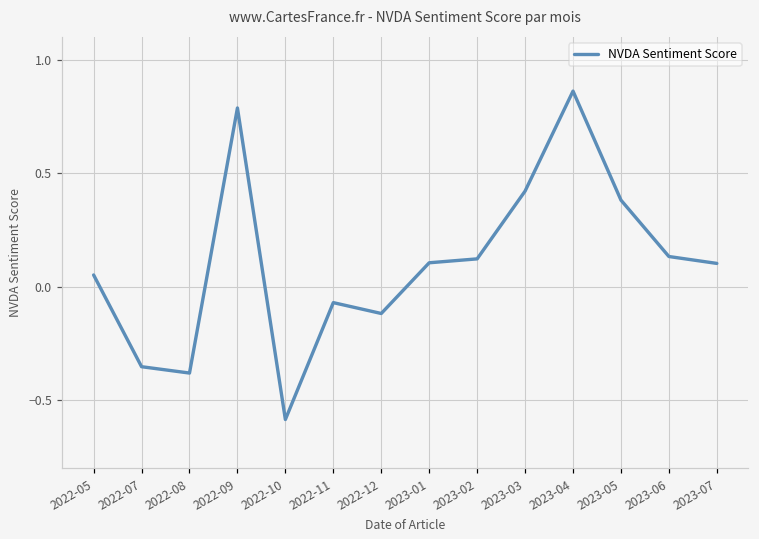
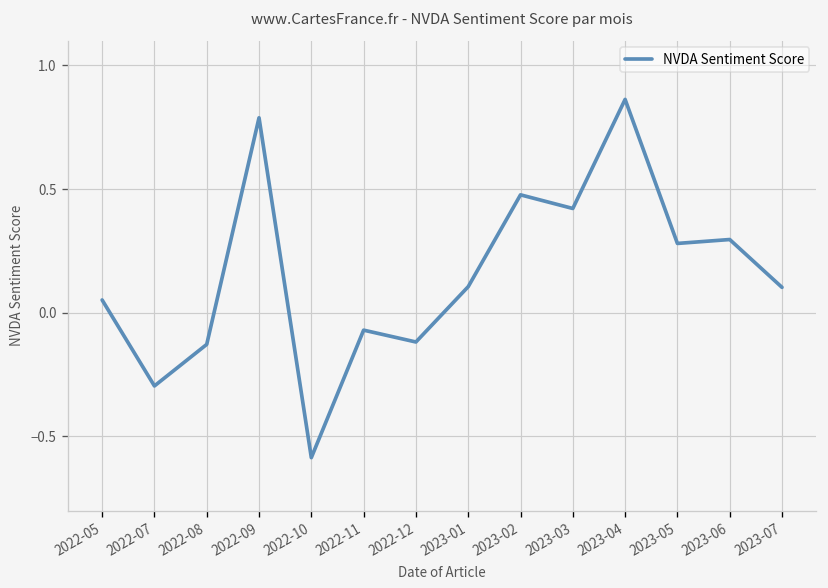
  {
    "2022-05": 0.05,
-   "2022-07": -0.35,
-   "2022-08": -0.38,
+   "2022-07": -0.30,
+   "2022-08": -0.13,
    "2022-09": 0.79,
    "2022-10": -0.59,
    "2022-11": -0.07,
    "2022-12": -0.12,
    "2023-01": 0.11,
-   "2023-02": 0.12,
+   "2023-02": 0.48,
    "2023-03": 0.42,
    "2023-04": 0.86,
-   "2023-05": 0.38,
-   "2023-06": 0.13,
+   "2023-05": 0.28,
+   "2023-06": 0.30,
    "2023-07": 0.10
  }
